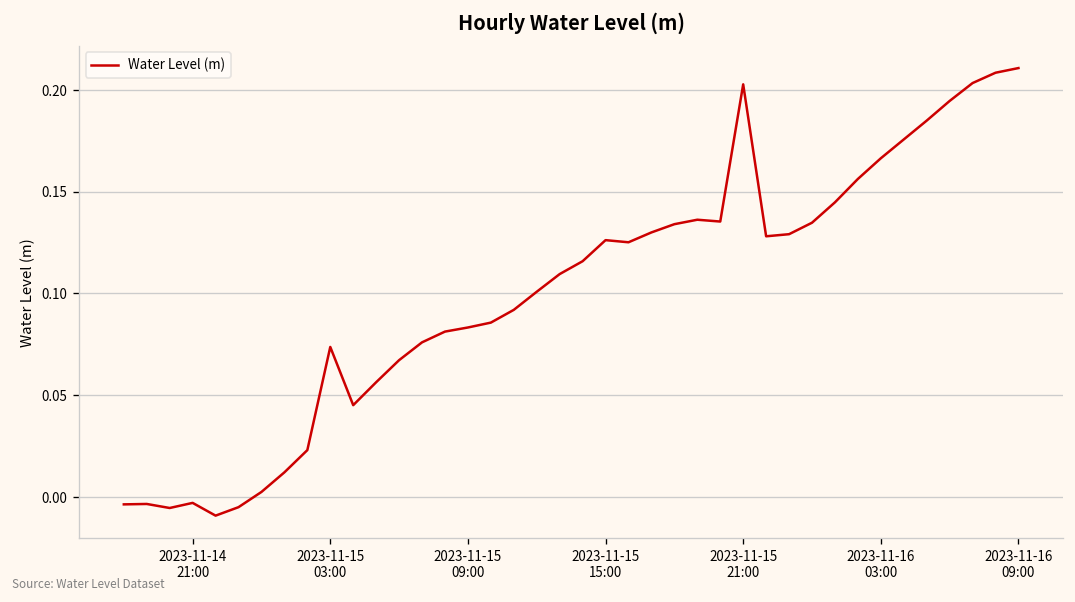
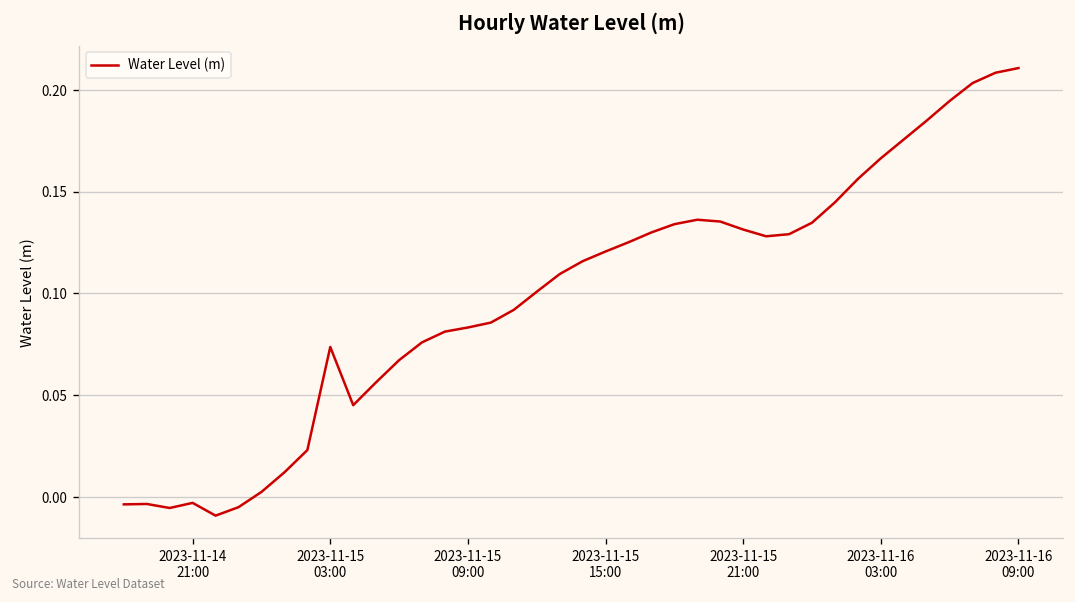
  {
    "2023-11-14 21:00": -0.003,
    "2023-11-15 03:00": 0.074,
    "2023-11-15 09:00": 0.083,
-   "2023-11-15 15:00": 0.126,
-   "2023-11-15 21:00": 0.203,
+   "2023-11-15 15:00": 0.121,
+   "2023-11-15 21:00": 0.131,
    "2023-11-16 03:00": 0.166,
    "2023-11-16 09:00": 0.211
  }
